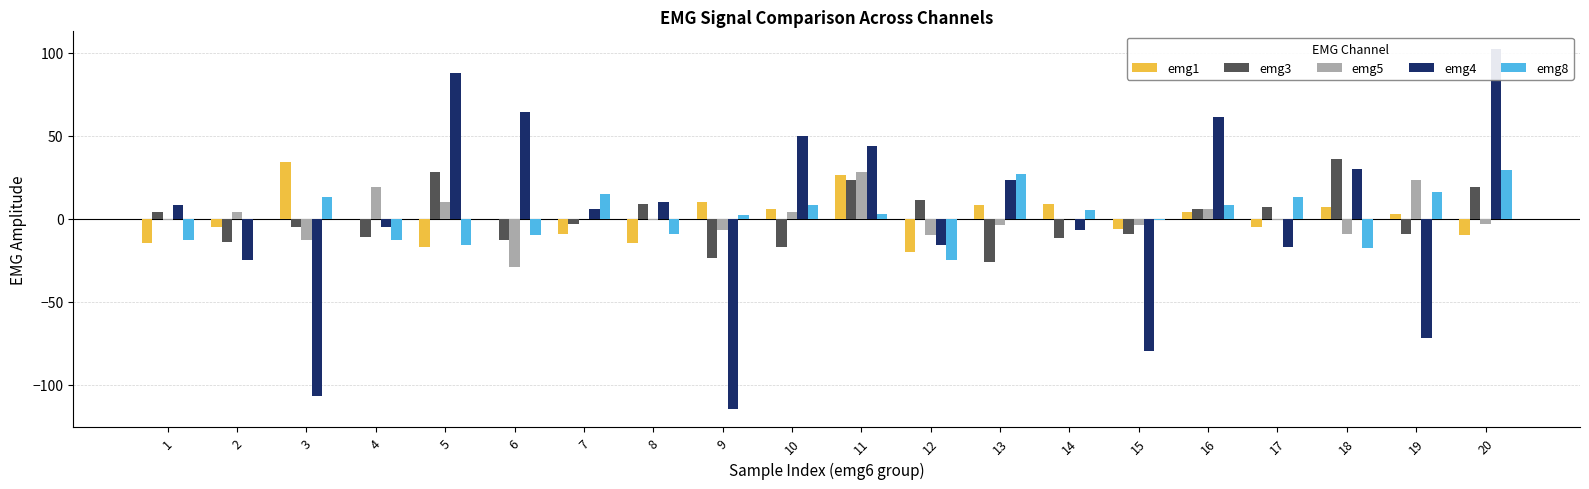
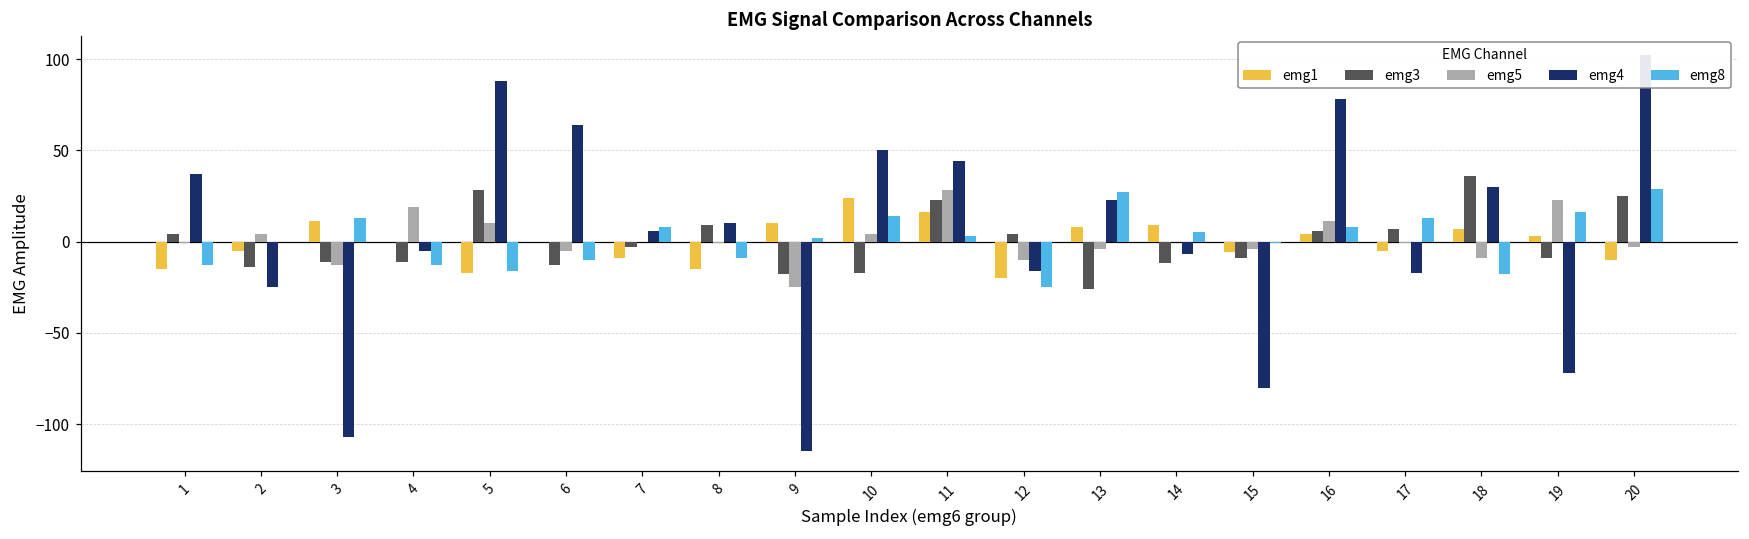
  {
    "emg1": {
      "1": -15,
      "2": -5,
-     "3": 34,
+     "3": 11,
      "4": 0,
      "5": -17,
      "6": 0,
      "7": -9,
      "8": -15,
      "9": 10,
-     "10": 6,
-     "11": 26,
+     "10": 24,
+     "11": 16,
      "12": -20,
      "13": 8,
      "14": 9,
      "15": -6,
      "16": 4,
      "17": -5,
      "18": 7,
      "19": 3,
      "20": -10
    },
    "emg3": {
      "1": 4,
      "2": -14,
-     "3": -5,
+     "3": -11,
      "4": -11,
      "5": 28,
      "6": -13,
      "7": -3,
      "8": 9,
-     "9": -24,
+     "9": -18,
      "10": -17,
      "11": 23,
-     "12": 11,
+     "12": 4,
      "13": -26,
      "14": -12,
      "15": -9,
      "16": 6,
      "17": 7,
      "18": 36,
      "19": -9,
-     "20": 19
+     "20": 25
    },
    "emg5": {
      "2": 4,
      "3": -13,
      "4": 19,
      "5": 10,
-     "6": -29,
+     "6": -5,
      "7": 0,
-     "9": -7,
+     "9": -25,
      "10": 4,
      "11": 28,
      "12": -10,
      "13": -4,
      "14": 0,
      "15": -4,
-     "16": 6,
+     "16": 11,
      "18": -9,
      "19": 23,
      "20": -3
    },
    "emg4": {
-     "1": 8,
+     "1": 37,
      "2": -25,
      "3": -107,
      "4": -5,
      "5": 88,
      "6": 64,
      "7": 6,
      "8": 10,
      "9": -115,
      "10": 50,
      "11": 44,
      "12": -16,
      "13": 23,
      "14": -7,
      "15": -80,
-     "16": 61,
+     "16": 78,
      "17": -17,
      "18": 30,
      "19": -72
    },
    "emg8": {
      "1": -13,
      "2": 0,
      "3": 13,
      "4": -13,
      "5": -16,
      "6": -10,
-     "7": 15,
+     "7": 8,
      "8": -9,
      "9": 2,
-     "10": 8,
+     "10": 14,
      "11": 3,
      "12": -25,
      "13": 27,
      "14": 5,
      "16": 8,
      "17": 13,
      "18": -18,
      "19": 16,
      "20": 29
    }
  }
